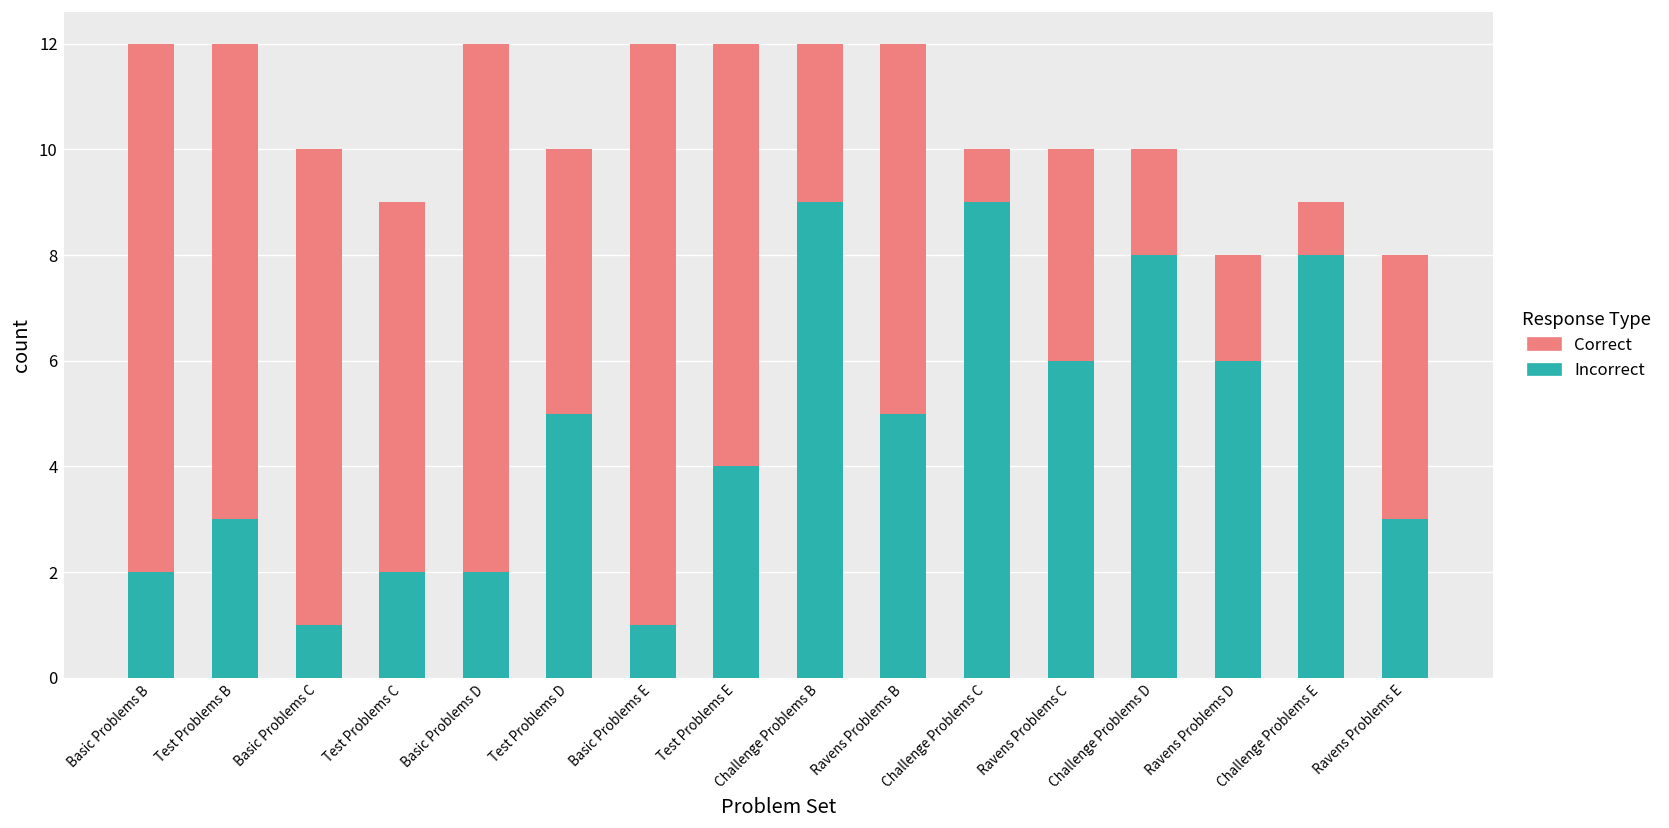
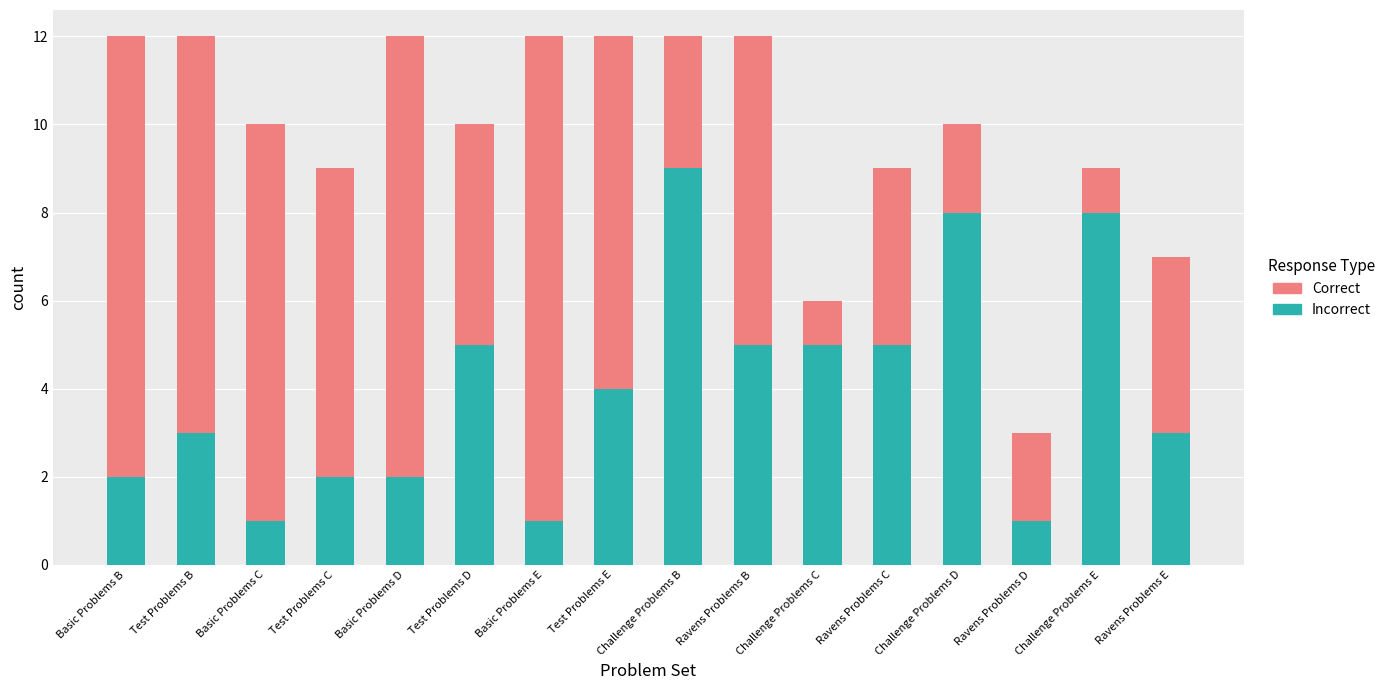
  {
    "Incorrect": {
      "Basic Problems B": 2,
      "Test Problems B": 3,
      "Basic Problems C": 1,
      "Test Problems C": 2,
      "Basic Problems D": 2,
      "Test Problems D": 5,
      "Basic Problems E": 1,
      "Test Problems E": 4,
      "Challenge Problems B": 9,
      "Ravens Problems B": 5,
-     "Challenge Problems C": 9,
-     "Ravens Problems C": 6,
+     "Challenge Problems C": 5,
+     "Ravens Problems C": 5,
      "Challenge Problems D": 8,
-     "Ravens Problems D": 6,
+     "Ravens Problems D": 1,
      "Challenge Problems E": 8,
      "Ravens Problems E": 3
    },
    "Correct": {
      "Basic Problems B": 10,
      "Test Problems B": 9,
      "Basic Problems C": 9,
      "Test Problems C": 7,
      "Basic Problems D": 10,
      "Test Problems D": 5,
      "Basic Problems E": 11,
      "Test Problems E": 8,
      "Challenge Problems B": 3,
      "Ravens Problems B": 7,
      "Challenge Problems C": 1,
      "Ravens Problems C": 4,
      "Challenge Problems D": 2,
      "Ravens Problems D": 2,
      "Challenge Problems E": 1,
-     "Ravens Problems E": 5
+     "Ravens Problems E": 4
    }
  }
